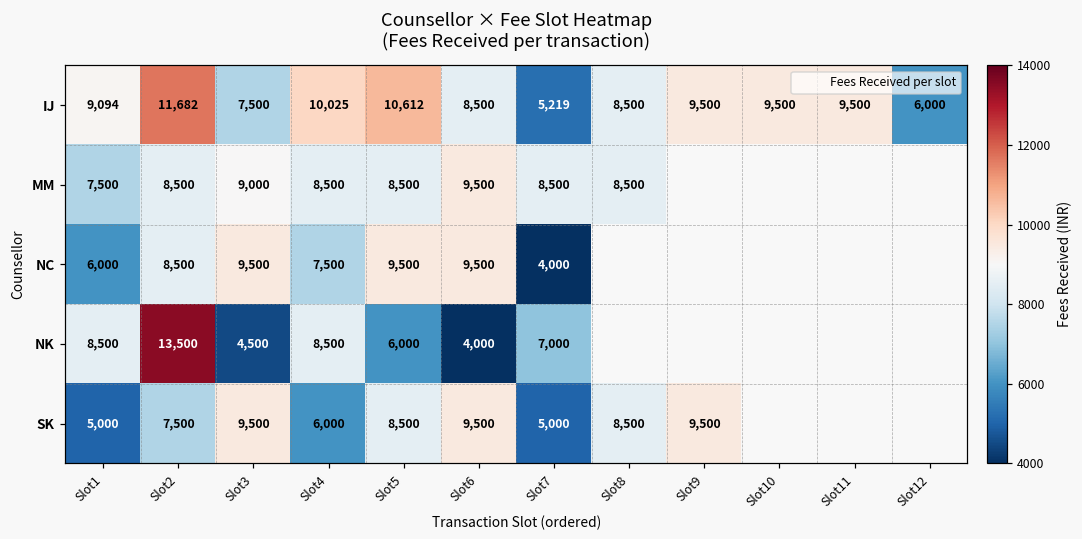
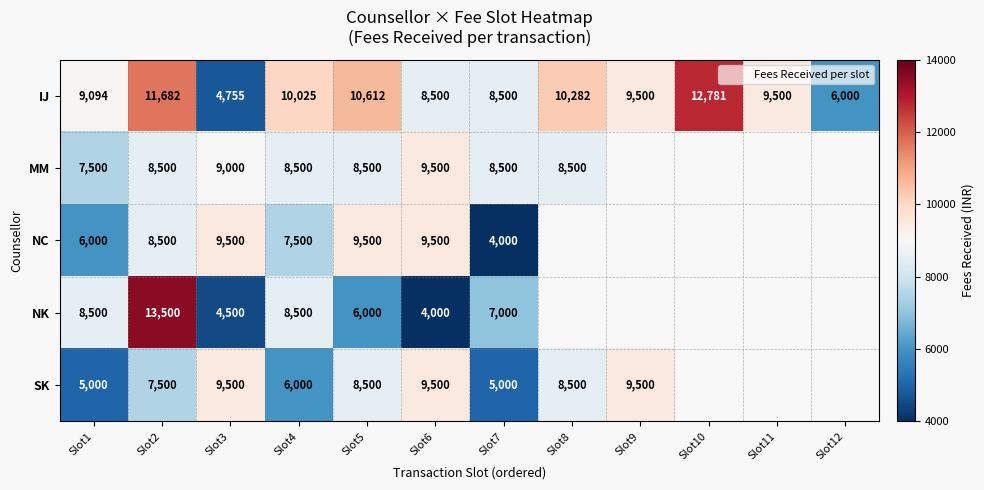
  {
    "IJ": {
      "Slot1": "9,094",
      "Slot2": "11,682",
-     "Slot3": "7,500",
+     "Slot3": "4,755",
      "Slot4": "10,025",
      "Slot5": "10,612",
      "Slot6": "8,500",
-     "Slot7": "5,219",
-     "Slot8": "8,500",
+     "Slot7": "8,500",
+     "Slot8": "10,282",
      "Slot9": "9,500",
-     "Slot10": "9,500",
+     "Slot10": "12,781",
      "Slot11": "9,500",
      "Slot12": "6,000"
    },
    "MM": {
      "Slot1": "7,500",
      "Slot2": "8,500",
      "Slot3": "9,000",
      "Slot4": "8,500",
      "Slot5": "8,500",
      "Slot6": "9,500",
      "Slot7": "8,500",
      "Slot8": "8,500"
    },
    "NC": {
      "Slot1": "6,000",
      "Slot2": "8,500",
      "Slot3": "9,500",
      "Slot4": "7,500",
      "Slot5": "9,500",
      "Slot6": "9,500",
      "Slot7": "4,000"
    },
    "NK": {
      "Slot1": "8,500",
      "Slot2": "13,500",
      "Slot3": "4,500",
      "Slot4": "8,500",
      "Slot5": "6,000",
      "Slot6": "4,000",
      "Slot7": "7,000"
    },
    "SK": {
      "Slot1": "5,000",
      "Slot2": "7,500",
      "Slot3": "9,500",
      "Slot4": "6,000",
      "Slot5": "8,500",
      "Slot6": "9,500",
      "Slot7": "5,000",
      "Slot8": "8,500",
      "Slot9": "9,500"
    }
  }
